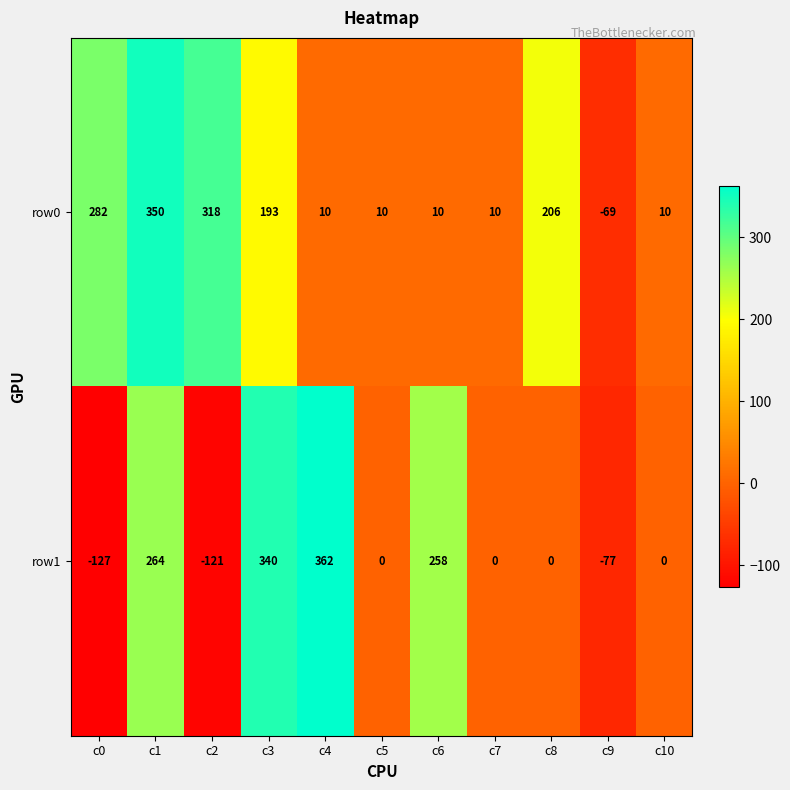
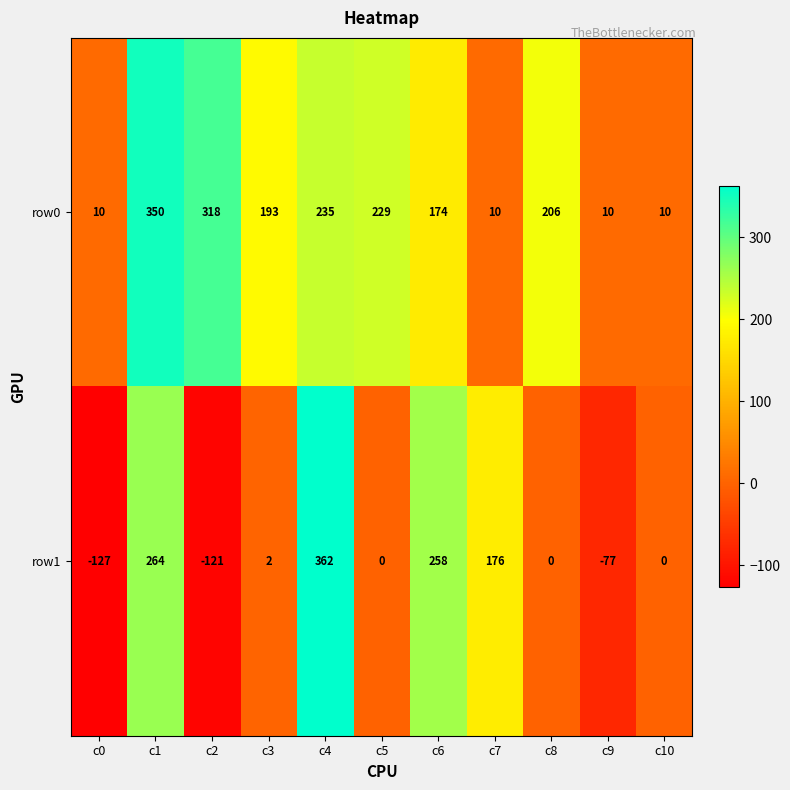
  {
    "row0": {
-     "c0": 282,
+     "c0": 10,
      "c1": 350,
      "c2": 318,
      "c3": 193,
-     "c4": 10,
-     "c5": 10,
-     "c6": 10,
+     "c4": 235,
+     "c5": 229,
+     "c6": 174,
      "c7": 10,
      "c8": 206,
-     "c9": -69,
+     "c9": 10,
      "c10": 10
    },
    "row1": {
      "c0": -127,
      "c1": 264,
      "c2": -121,
-     "c3": 340,
+     "c3": 2,
      "c4": 362,
      "c5": 0,
      "c6": 258,
-     "c7": 0,
+     "c7": 176,
      "c8": 0,
      "c9": -77,
      "c10": 0
    }
  }
